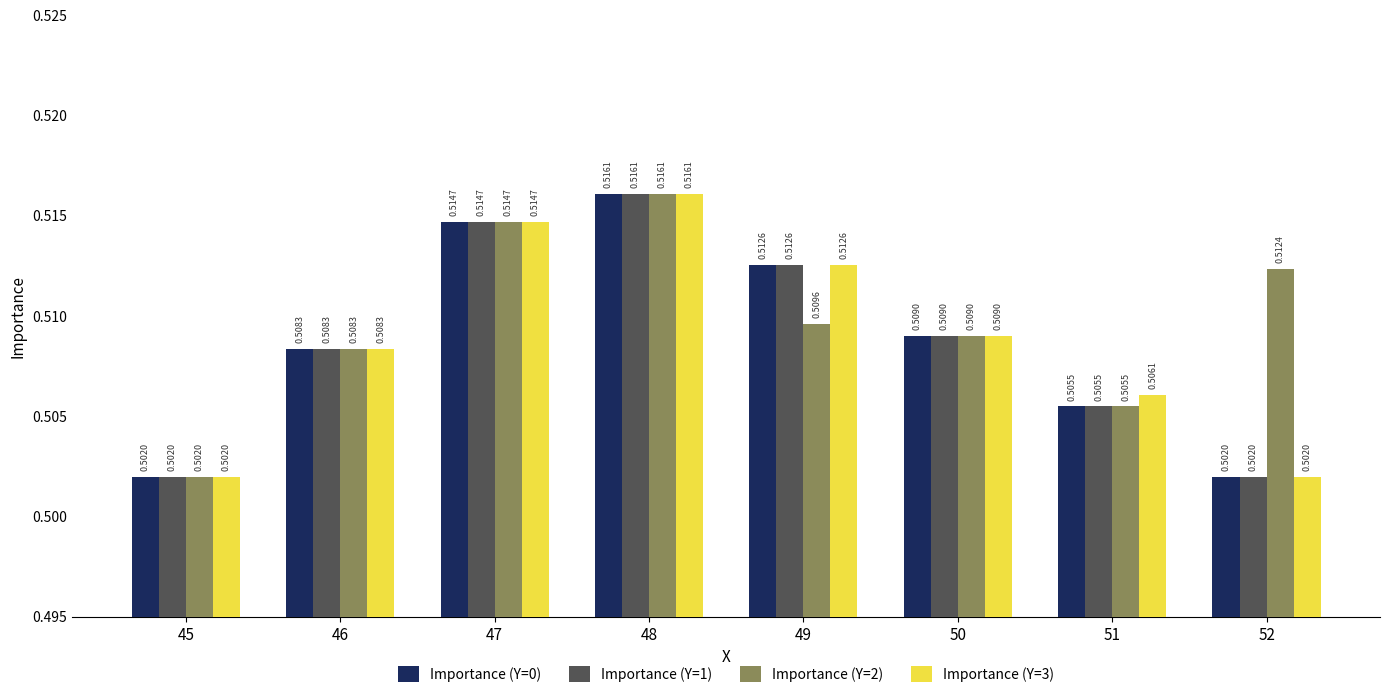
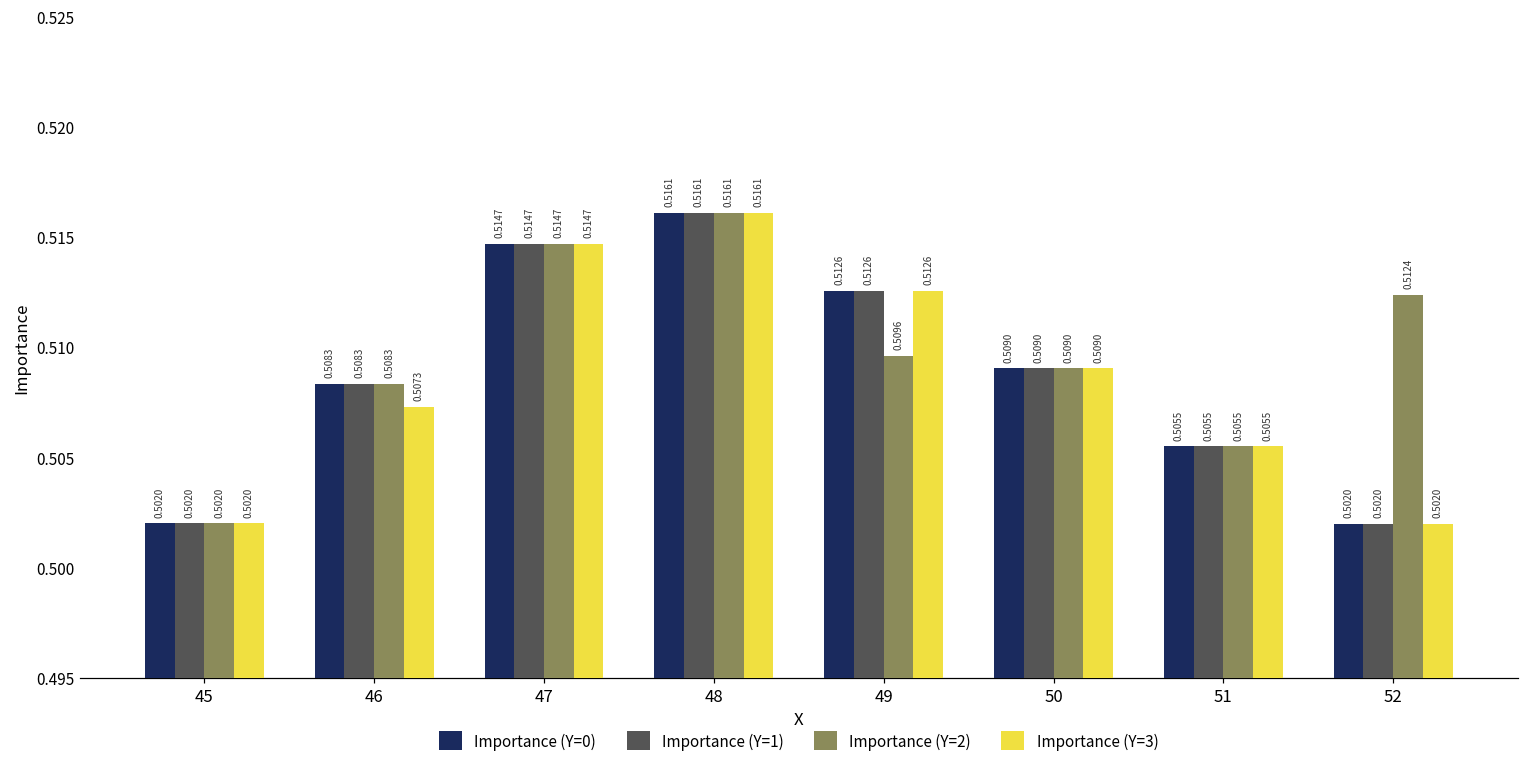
  {
    "Importance (Y=0)": {
      "45": 0.5020,
      "46": 0.5083,
      "47": 0.5147,
      "48": 0.5161,
      "49": 0.5126,
      "50": 0.5090,
      "51": 0.5055,
      "52": 0.5020
    },
    "Importance (Y=1)": {
      "45": 0.5020,
      "46": 0.5083,
      "47": 0.5147,
      "48": 0.5161,
      "49": 0.5126,
      "50": 0.5090,
      "51": 0.5055,
      "52": 0.5020
    },
    "Importance (Y=2)": {
      "45": 0.5020,
      "46": 0.5083,
      "47": 0.5147,
      "48": 0.5161,
      "49": 0.5096,
      "50": 0.5090,
      "51": 0.5055,
      "52": 0.5124
    },
    "Importance (Y=3)": {
      "45": 0.5020,
-     "46": 0.5083,
+     "46": 0.5073,
      "47": 0.5147,
      "48": 0.5161,
      "49": 0.5126,
      "50": 0.5090,
-     "51": 0.5061,
+     "51": 0.5055,
      "52": 0.5020
    }
  }
